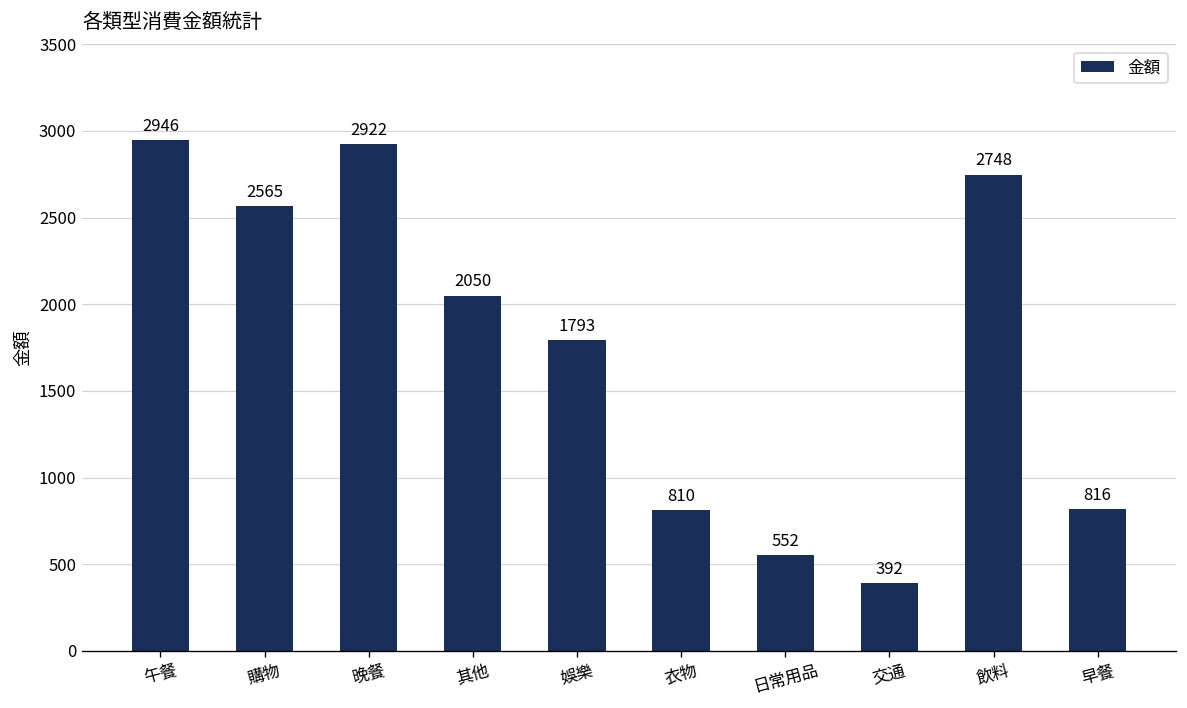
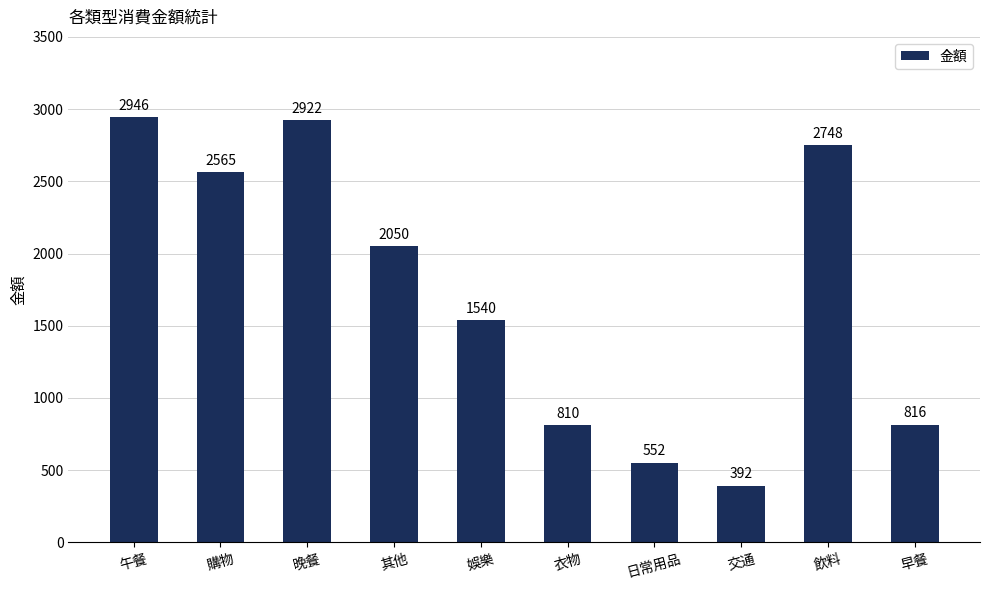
  {
    "午餐": 2946,
    "購物": 2565,
    "晚餐": 2922,
    "其他": 2050,
-   "娛樂": 1793,
+   "娛樂": 1540,
    "衣物": 810,
    "日常用品": 552,
    "交通": 392,
    "飲料": 2748,
    "早餐": 816
  }
